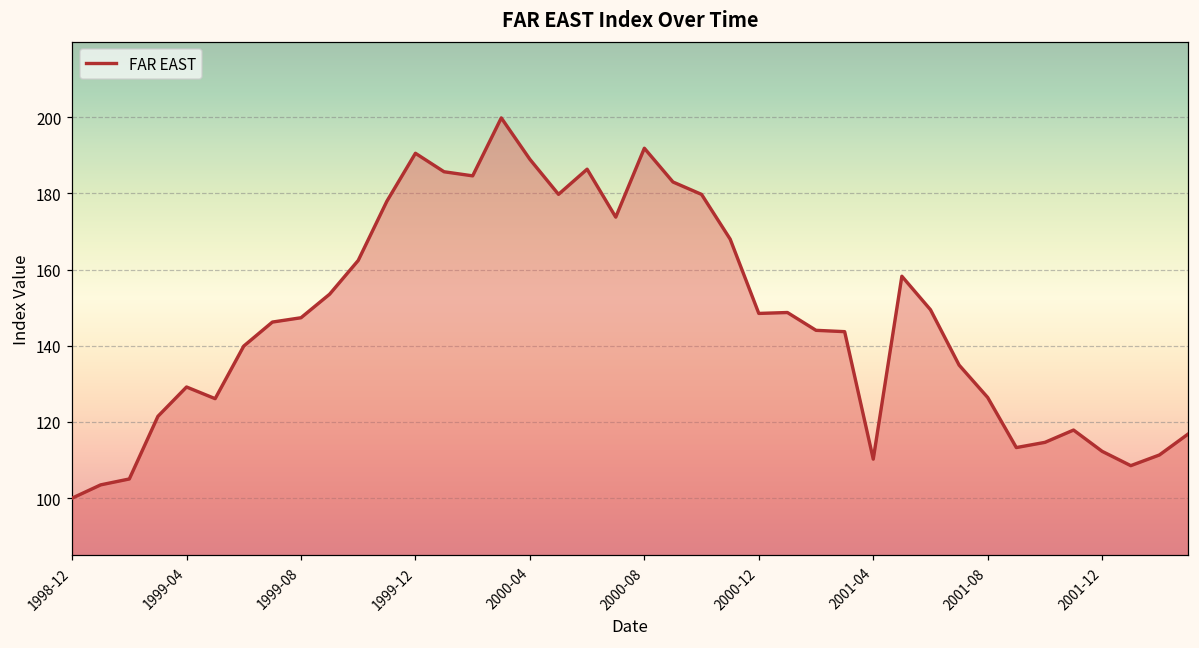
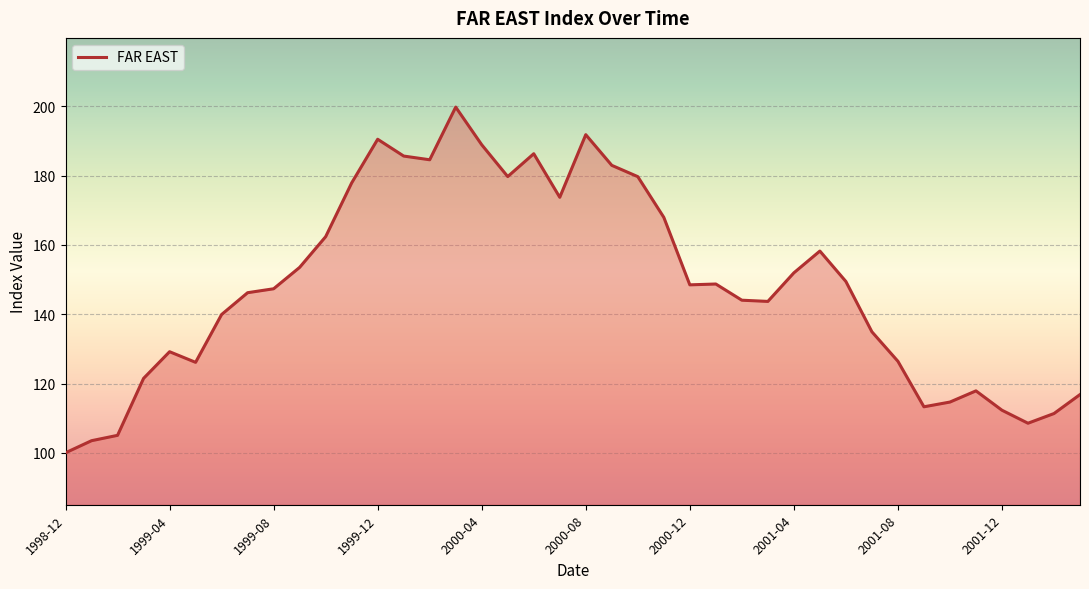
  {
    "1998-12": 100,
    "1999-04": 129,
    "1999-08": 147,
    "1999-12": 191,
    "2000-04": 189,
    "2000-08": 192,
    "2000-12": 148,
-   "2001-04": 110,
+   "2001-04": 152,
    "2001-08": 126,
    "2001-12": 112
  }
